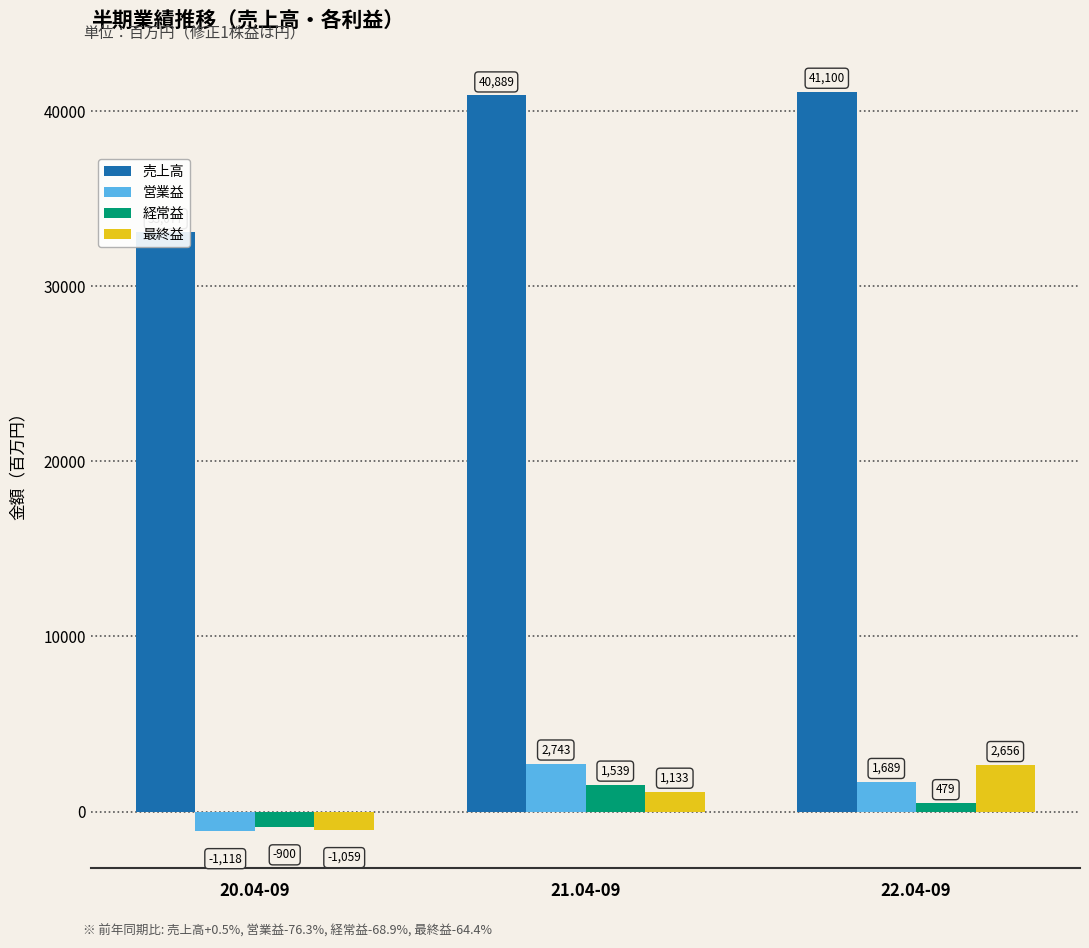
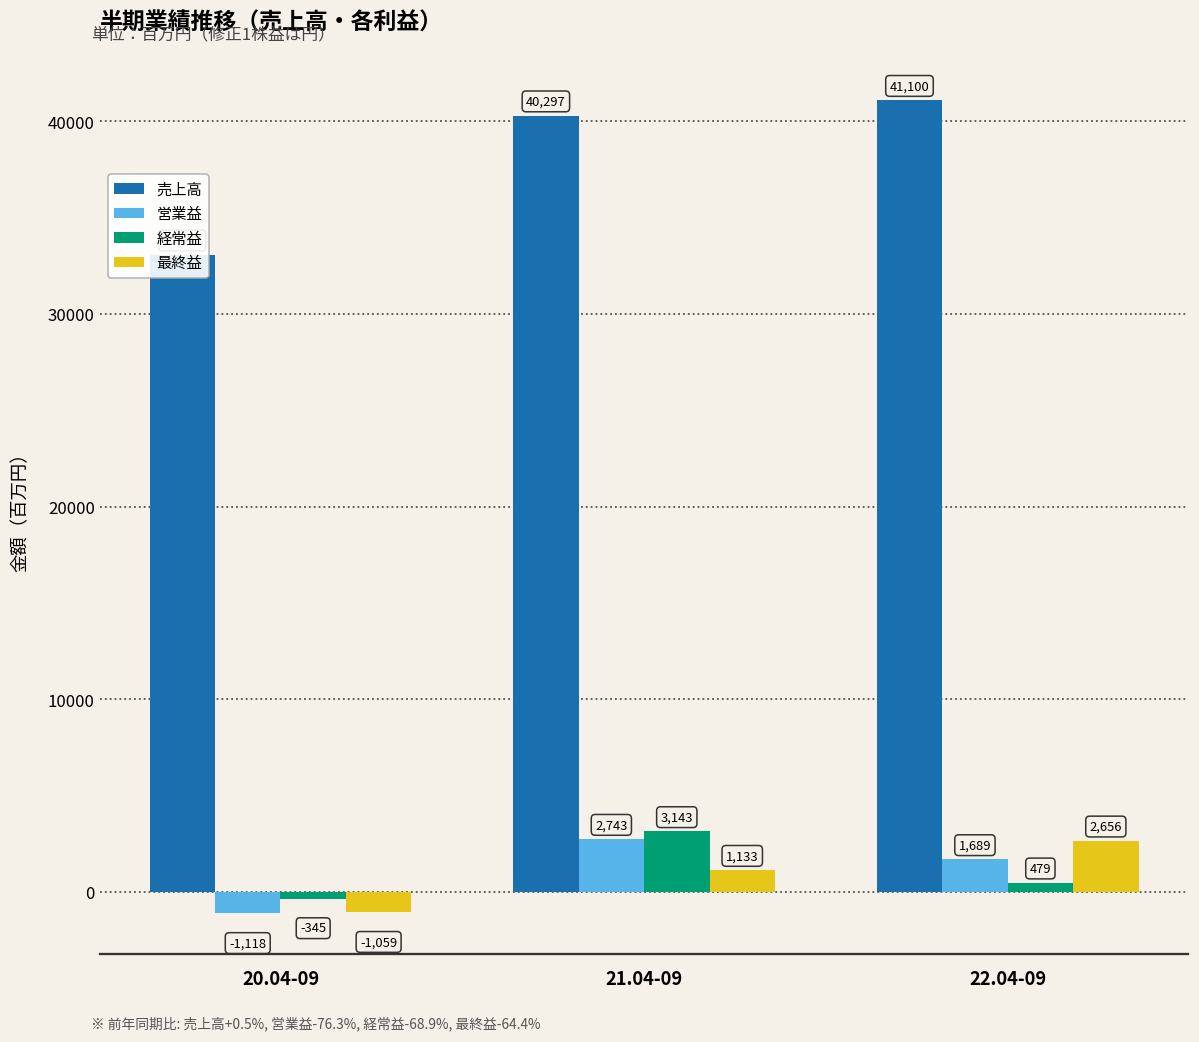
  {
    "売上高": {
-     "21.04-09": "40,889"
+     "21.04-09": "40,297"
    },
    "経常益": {
-     "20.04-09": "-900",
-     "21.04-09": "1,539"
+     "20.04-09": "-345",
+     "21.04-09": "3,143"
    }
  }
